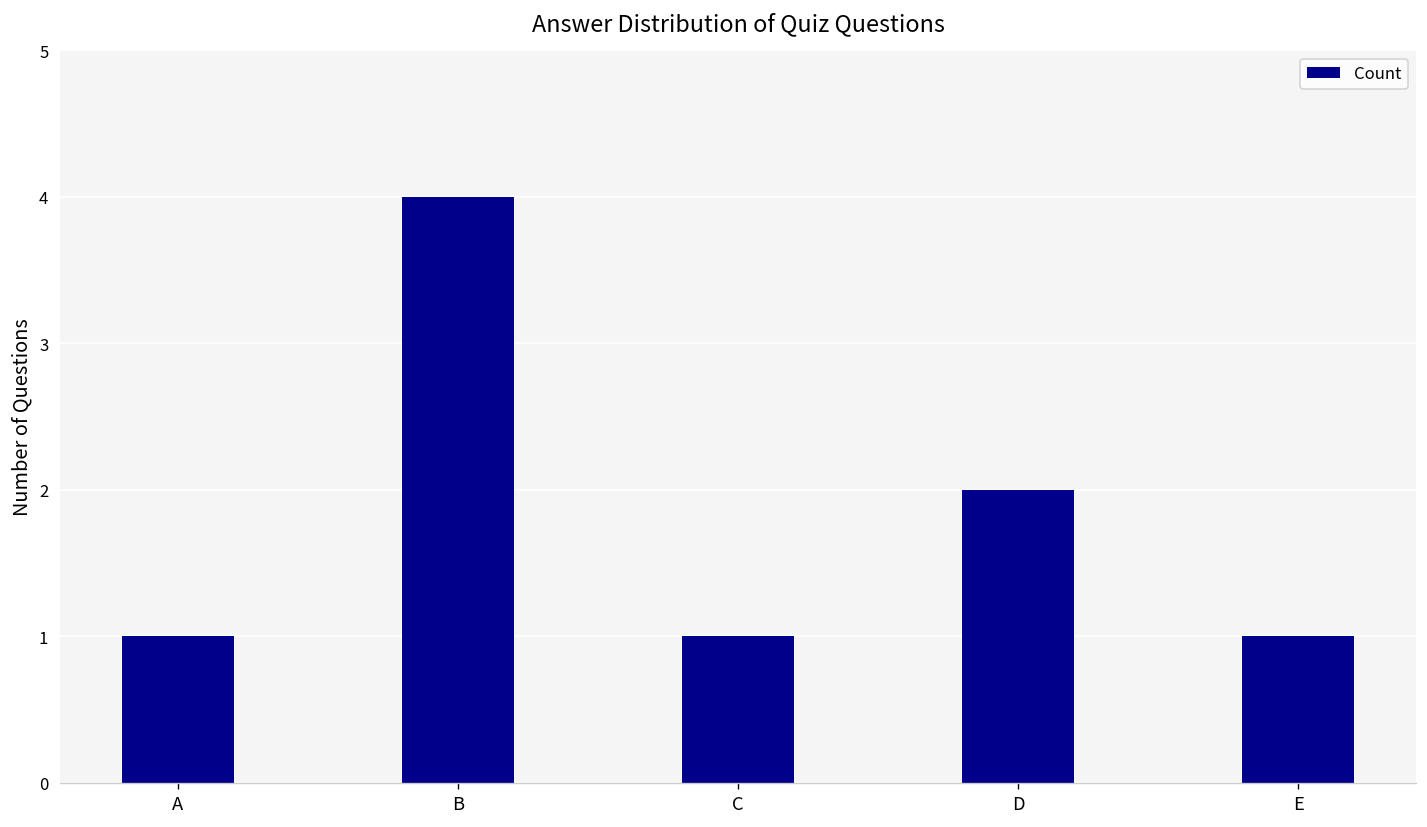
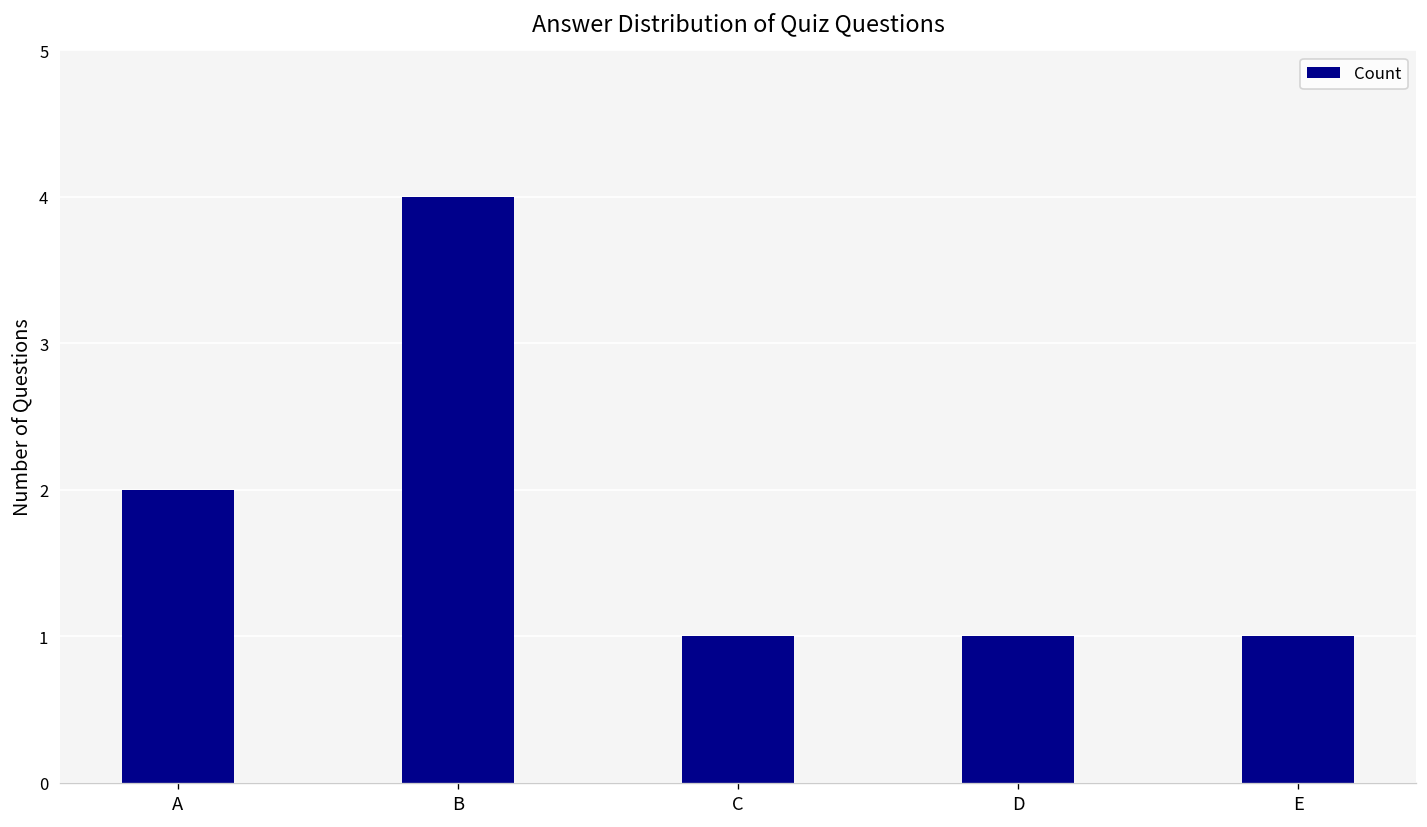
  {
-   "A": 1,
+   "A": 2,
    "B": 4,
    "C": 1,
-   "D": 2,
+   "D": 1,
    "E": 1
  }
